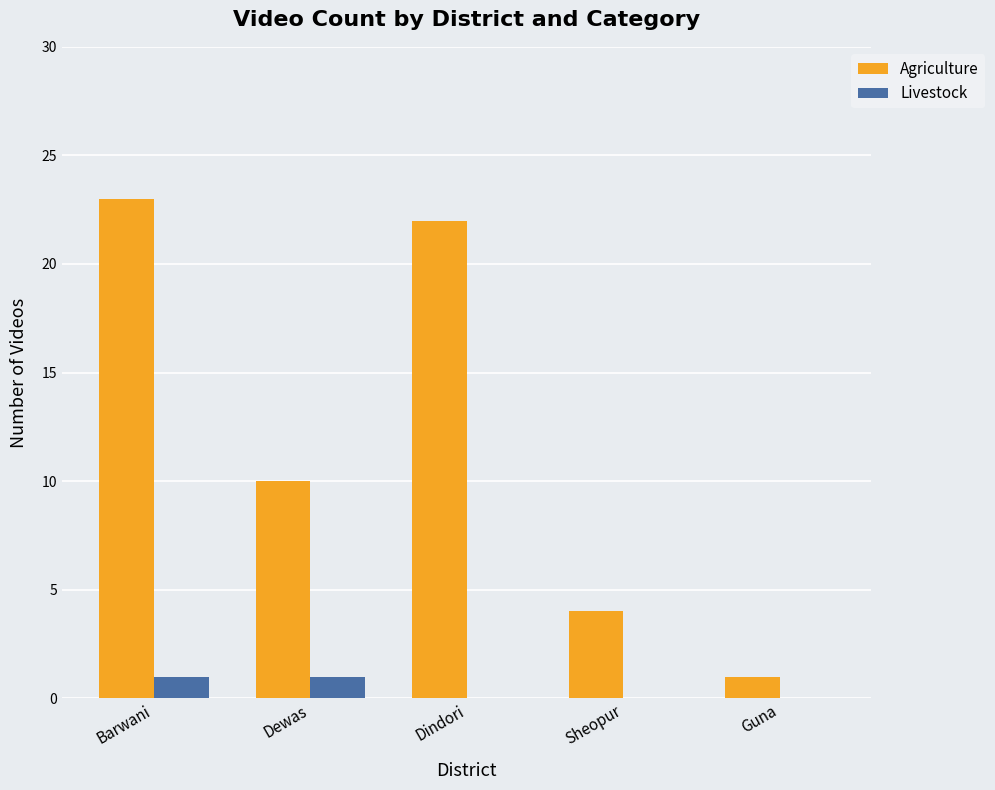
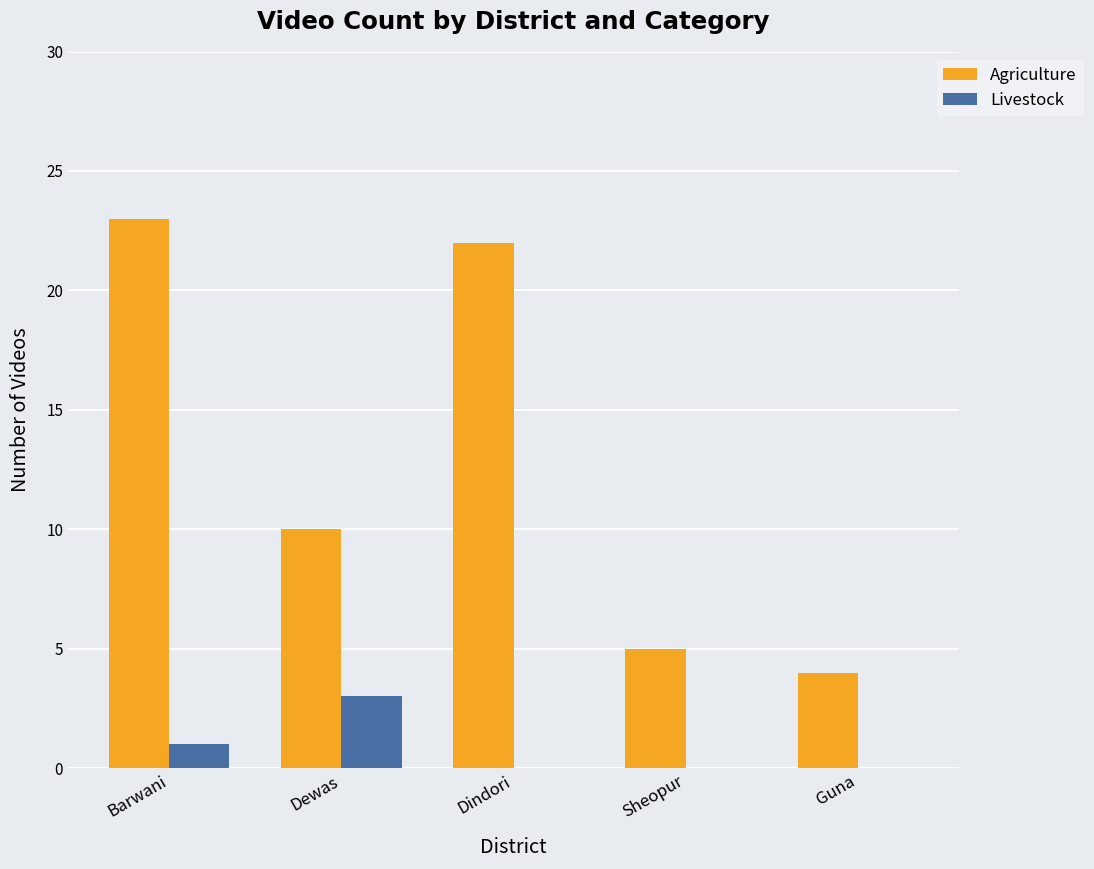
  {
    "Agriculture": {
      "Barwani": 23,
      "Dewas": 10,
      "Dindori": 22,
-     "Sheopur": 4,
-     "Guna": 1
+     "Sheopur": 5,
+     "Guna": 4
    },
    "Livestock": {
      "Barwani": 1,
-     "Dewas": 1,
+     "Dewas": 3,
      "Dindori": 0,
      "Sheopur": 0,
      "Guna": 0
    }
  }
